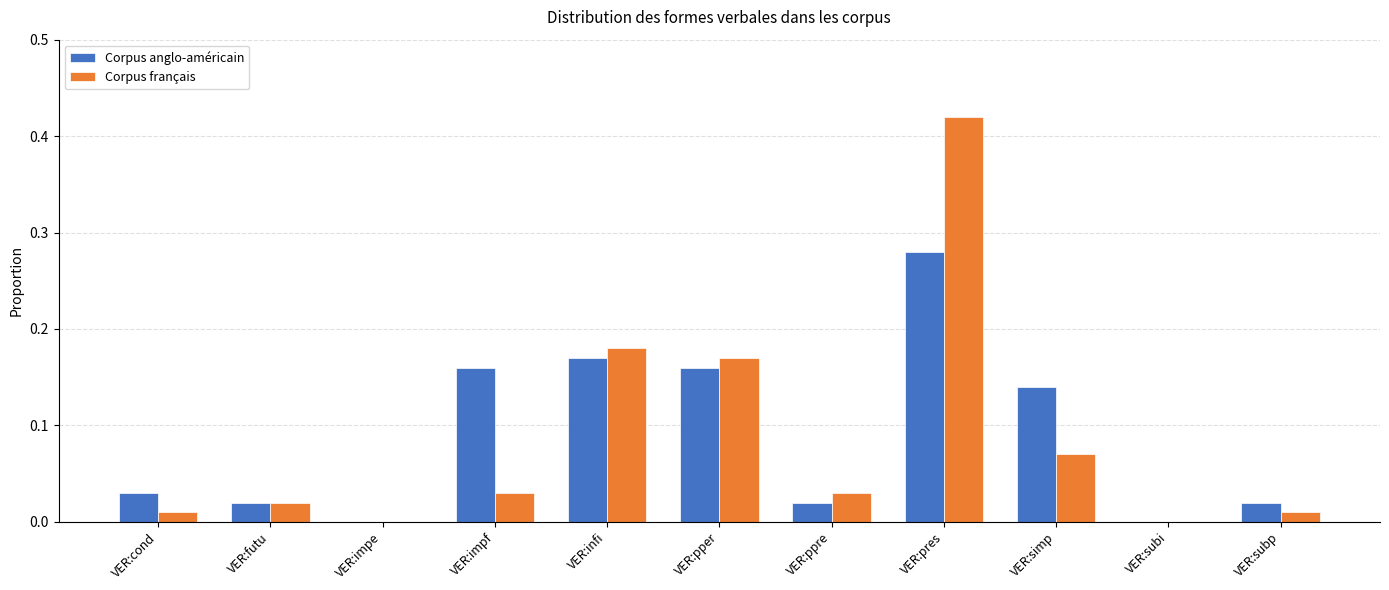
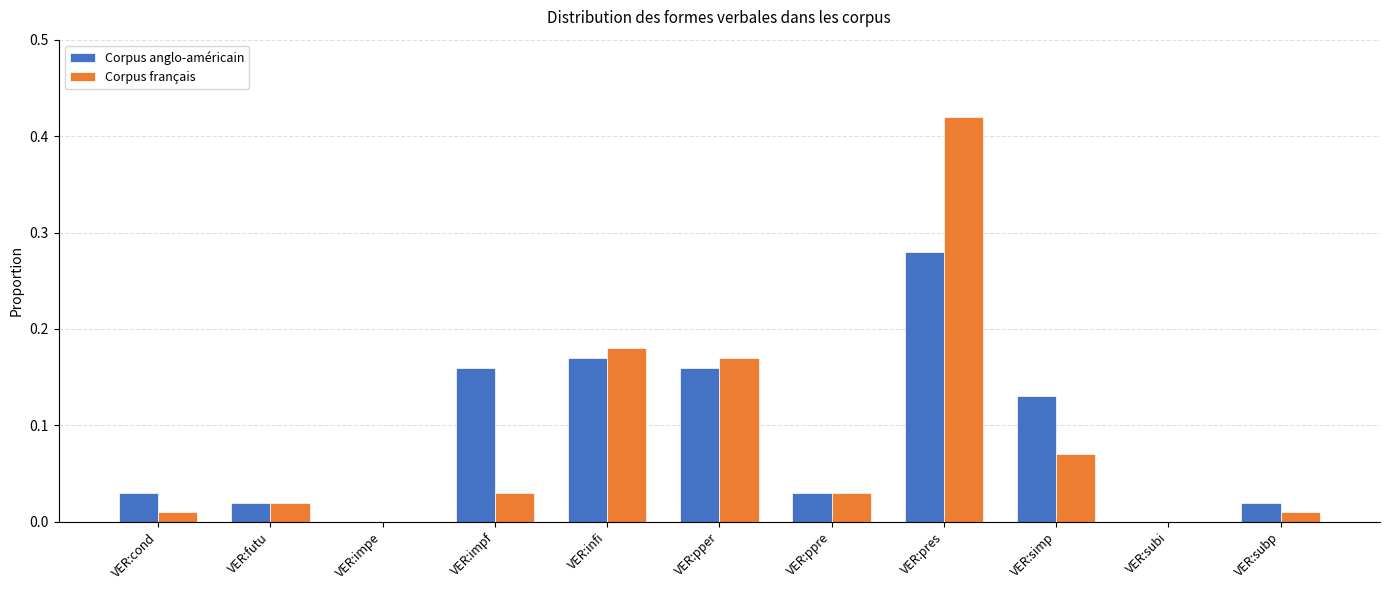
  {
    "Corpus anglo-américain": {
      "VER:cond": 0.03,
      "VER:futu": 0.02,
      "VER:impe": 0.00,
      "VER:impf": 0.16,
      "VER:infi": 0.17,
      "VER:pper": 0.16,
-     "VER:ppre": 0.02,
+     "VER:ppre": 0.03,
      "VER:pres": 0.28,
-     "VER:simp": 0.14,
+     "VER:simp": 0.13,
      "VER:subi": 0.00,
      "VER:subp": 0.02
    },
    "Corpus français": {
      "VER:cond": 0.01,
      "VER:futu": 0.02,
      "VER:impe": 0.00,
      "VER:impf": 0.03,
      "VER:infi": 0.18,
      "VER:pper": 0.17,
      "VER:ppre": 0.03,
      "VER:pres": 0.42,
      "VER:simp": 0.07,
      "VER:subi": 0.00,
      "VER:subp": 0.01
    }
  }
